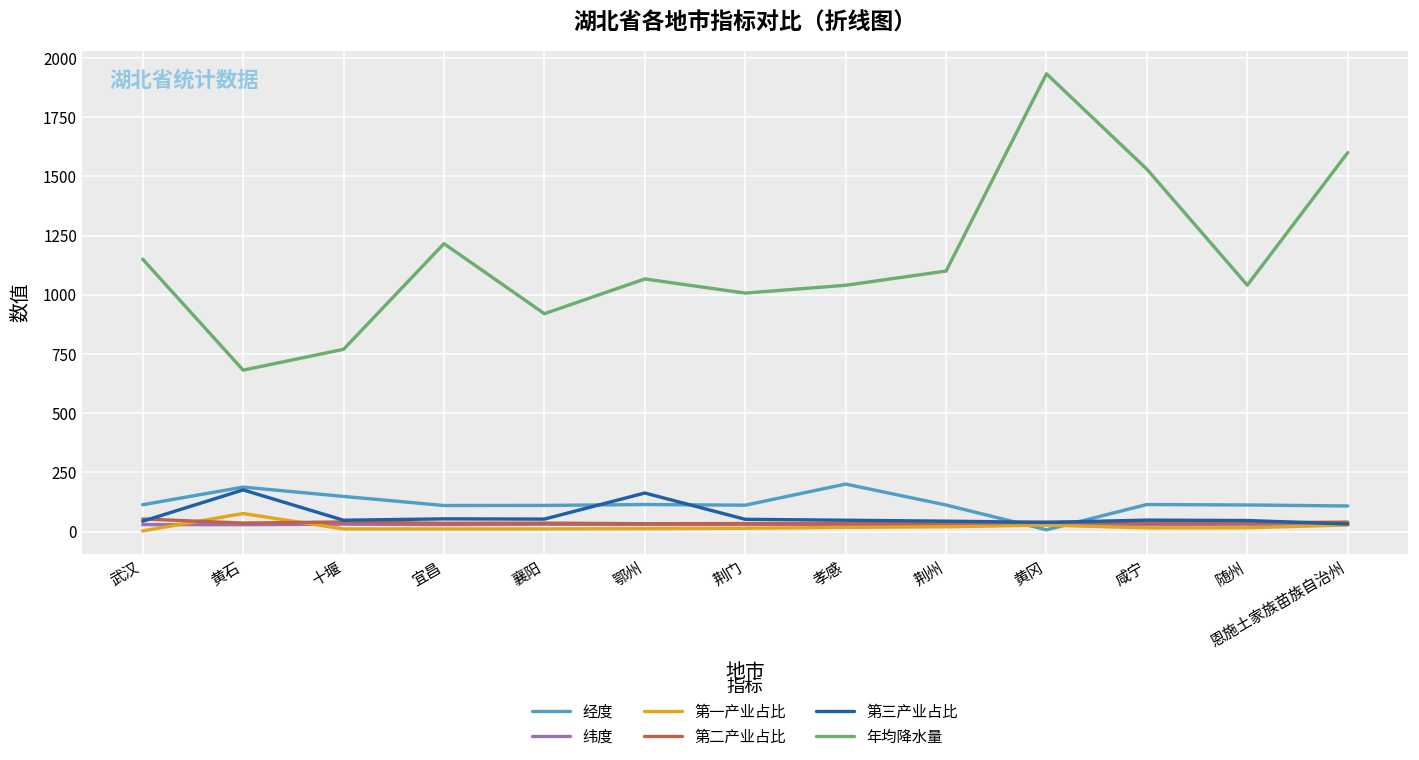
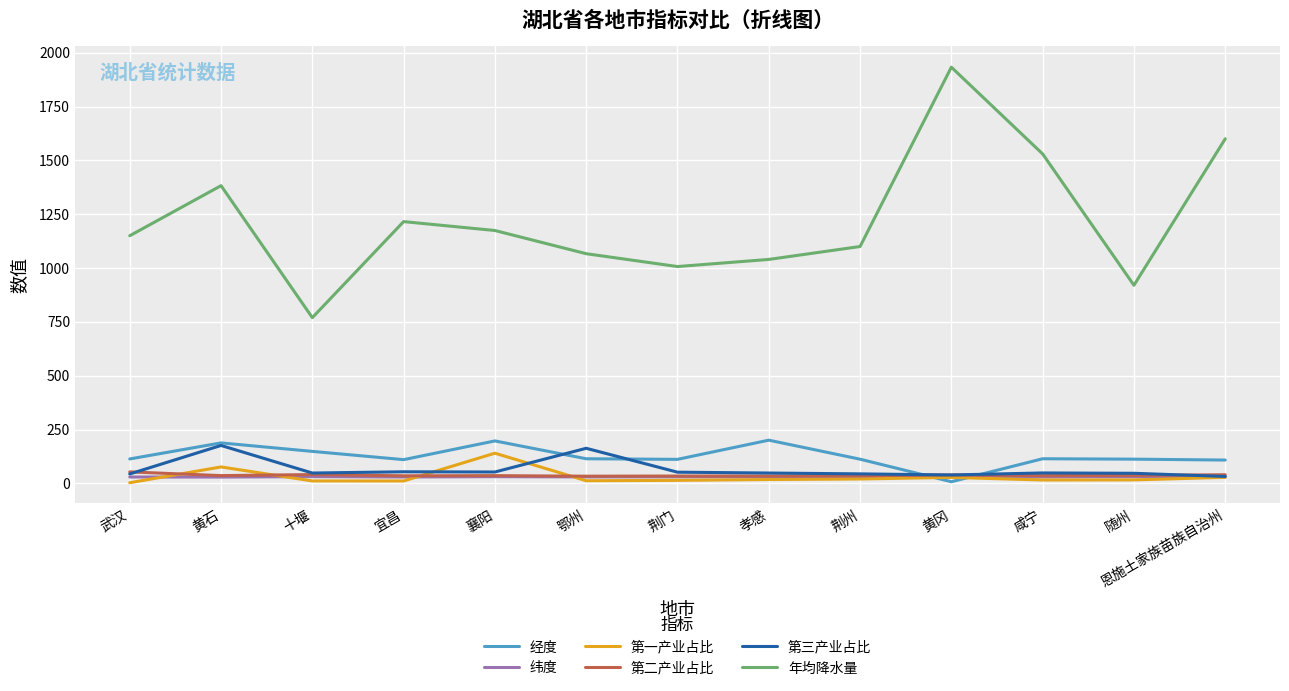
  {
    "经度": {
      "武汉": 110,
      "黄石": 190,
      "十堰": 150,
      "宜昌": 110,
-     "襄阳": 110,
+     "襄阳": 200,
      "鄂州": 110,
      "荆门": 110,
      "孝感": 200,
      "荆州": 110,
      "黄冈": 10,
      "咸宁": 110,
      "随州": 110,
      "恩施土家族苗族自治州": 110
    },
    "纬度": {
      "武汉": 30
    },
    "第一产业占比": {
      "武汉": 0,
      "黄石": 80,
      "十堰": 10,
      "宜昌": 10,
-     "襄阳": 10,
+     "襄阳": 140,
      "鄂州": 10,
      "荆门": 10,
      "孝感": 20,
      "咸宁": 20,
      "随州": 20
    },
    "第三产业占比": {
      "黄石": 180,
      "宜昌": 50,
      "襄阳": 50,
      "鄂州": 160,
      "荆门": 50,
      "孝感": 50,
      "咸宁": 50
    },
    "年均降水量": {
      "武汉": 1150,
-     "黄石": 680,
+     "黄石": 1380,
      "十堰": 770,
      "宜昌": 1220,
-     "襄阳": 920,
+     "襄阳": 1170,
      "鄂州": 1070,
      "荆门": 1010,
      "孝感": 1040,
      "荆州": 1100,
      "黄冈": 1930,
      "咸宁": 1530,
-     "随州": 1040,
+     "随州": 920,
      "恩施土家族苗族自治州": 1600
    }
  }
